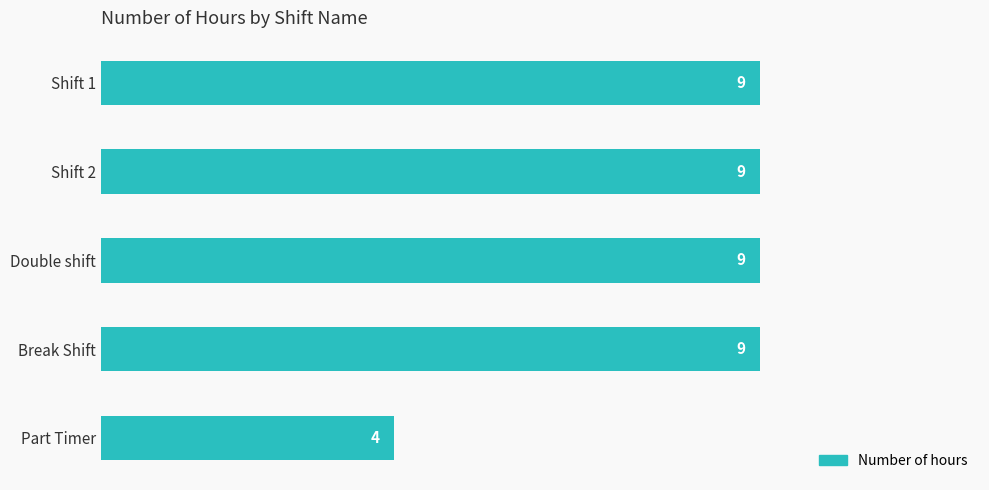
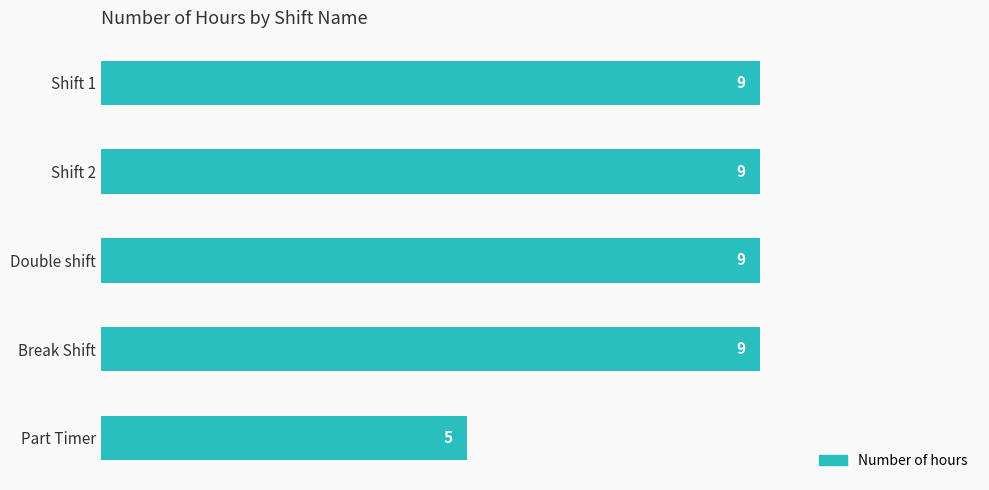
  {
    "Shift 1": 9,
    "Shift 2": 9,
    "Double shift": 9,
    "Break Shift": 9,
-   "Part Timer": 4
+   "Part Timer": 5
  }
